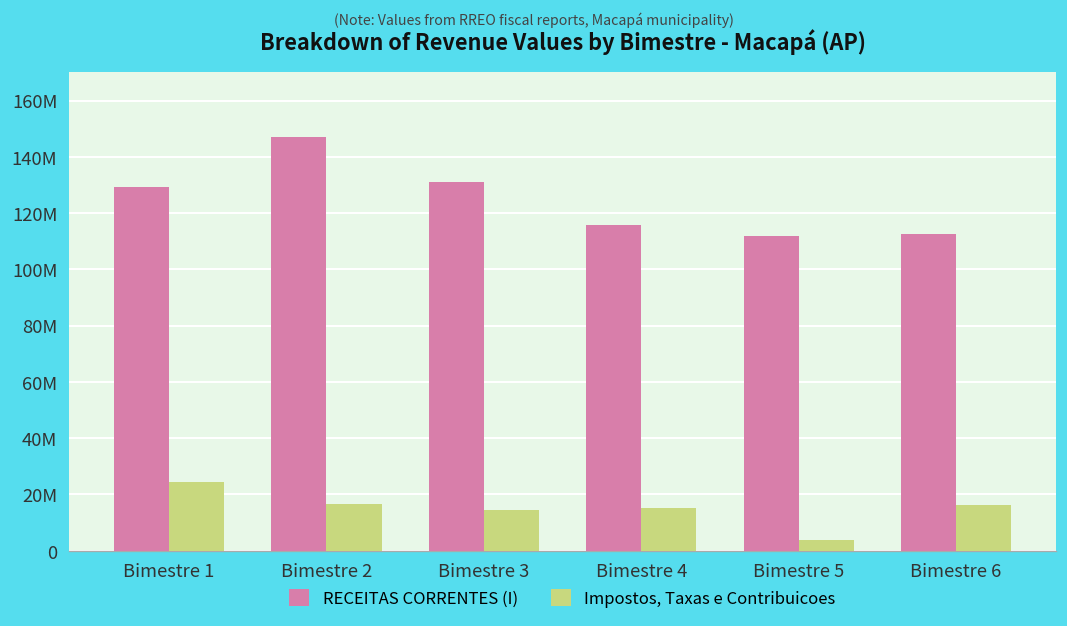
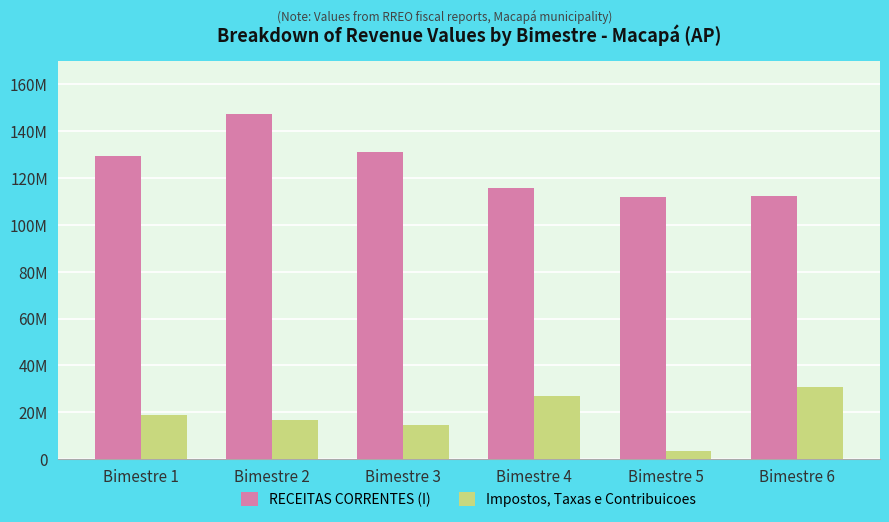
  {
    "RECEITAS CORRENTES (I)": {
      "Bimestre 1": 129000000,
      "Bimestre 2": 147000000,
      "Bimestre 3": 131000000,
      "Bimestre 4": 116000000,
      "Bimestre 5": 112000000,
      "Bimestre 6": 112000000
    },
    "Impostos, Taxas e Contribuicoes": {
-     "Bimestre 1": 24000000,
+     "Bimestre 1": 19000000,
      "Bimestre 2": 17000000,
      "Bimestre 3": 14000000,
-     "Bimestre 4": 15000000,
+     "Bimestre 4": 27000000,
      "Bimestre 5": 4000000,
-     "Bimestre 6": 16000000
+     "Bimestre 6": 31000000
    }
  }
